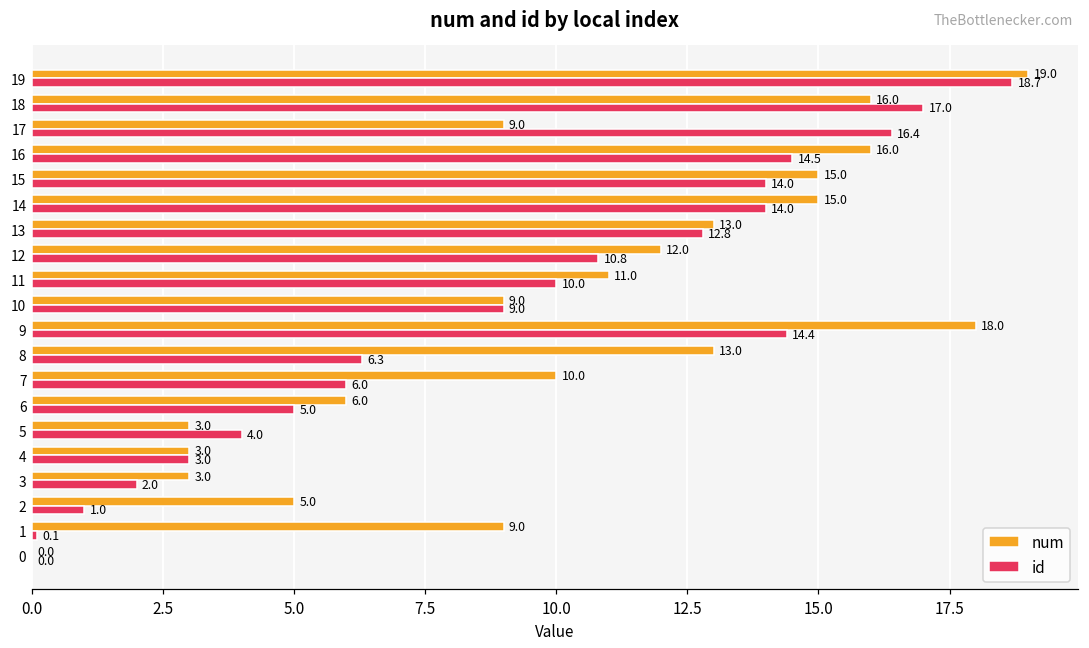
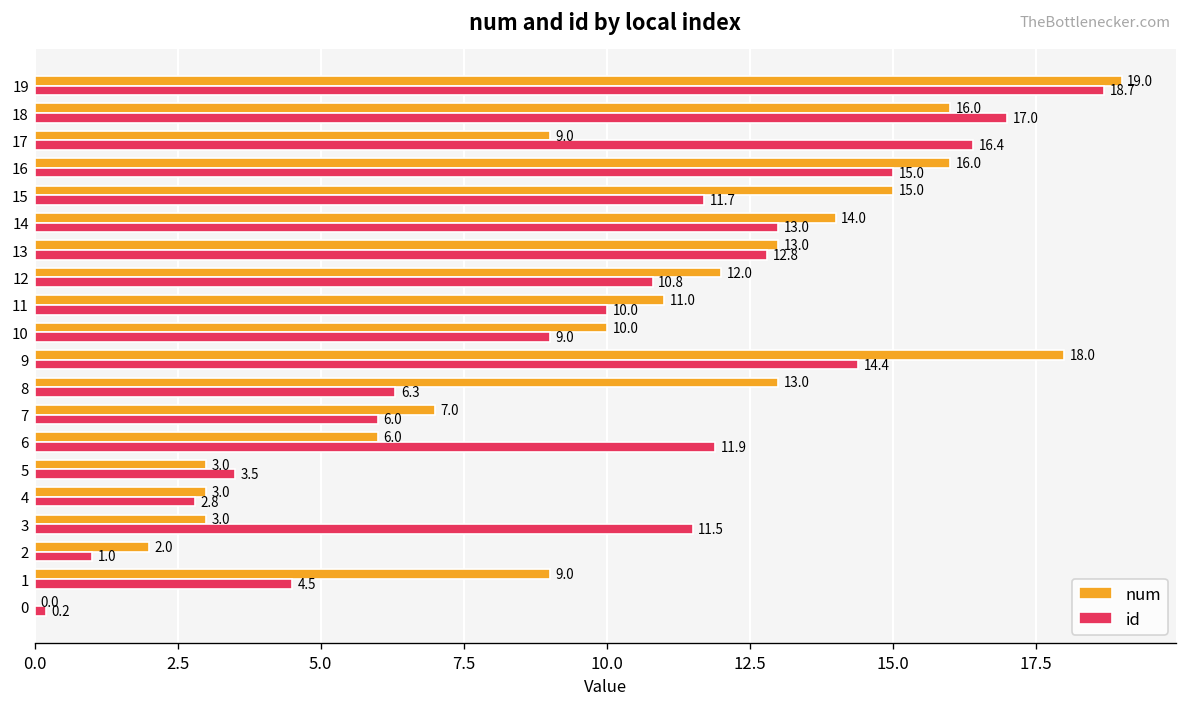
  {
    "num": {
      "19": 19.0,
      "18": 16.0,
      "17": 9.0,
      "16": 16.0,
      "15": 15.0,
-     "14": 15.0,
+     "14": 14.0,
      "13": 13.0,
      "12": 12.0,
      "11": 11.0,
-     "10": 9.0,
+     "10": 10.0,
      "9": 18.0,
      "8": 13.0,
-     "7": 10.0,
+     "7": 7.0,
      "6": 6.0,
      "5": 3.0,
      "3": 3.0,
-     "2": 5.0,
+     "2": 2.0,
      "1": 9.0
    },
    "id": {
      "19": 18.7,
      "18": 17.0,
      "17": 16.4,
-     "16": 14.5,
-     "15": 14.0,
-     "14": 14.0,
+     "16": 15.0,
+     "15": 11.7,
+     "14": 13.0,
      "13": 12.8,
      "12": 10.8,
      "11": 10.0,
      "9": 14.4,
      "8": 6.3,
      "7": 6.0,
-     "6": 5.0,
-     "5": 4.0,
-     "4": 3.0,
-     "3": 2.0,
+     "6": 11.9,
+     "5": 3.5,
+     "4": 2.8,
+     "3": 11.5,
      "2": 1.0,
-     "1": 0.1,
-     "0": 0.0
+     "1": 4.5,
+     "0": 0.2
    }
  }
